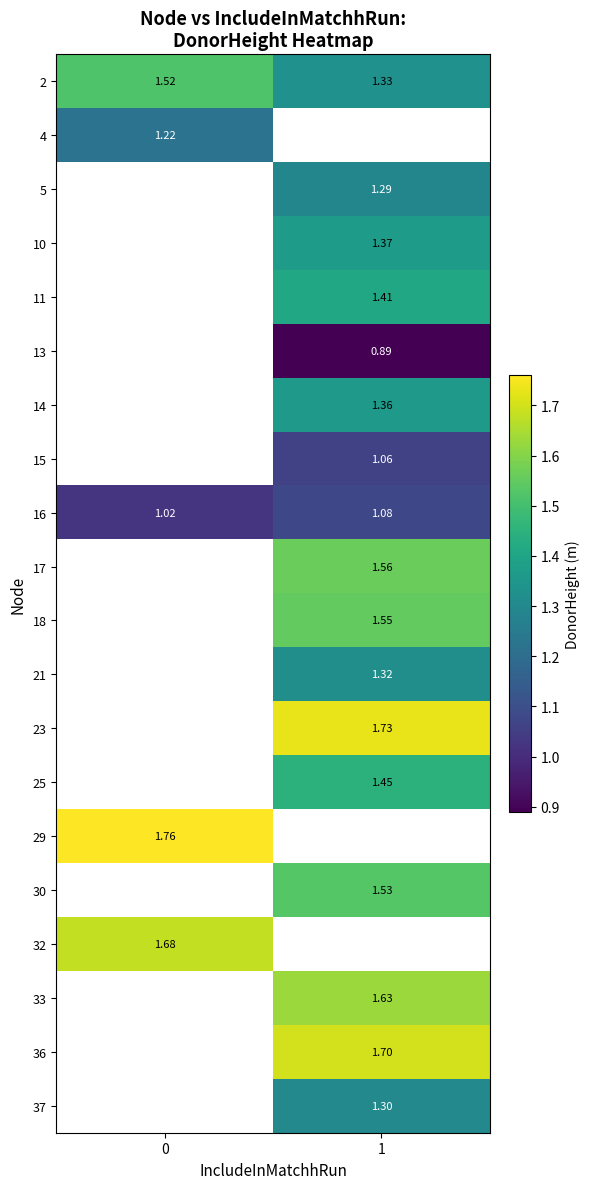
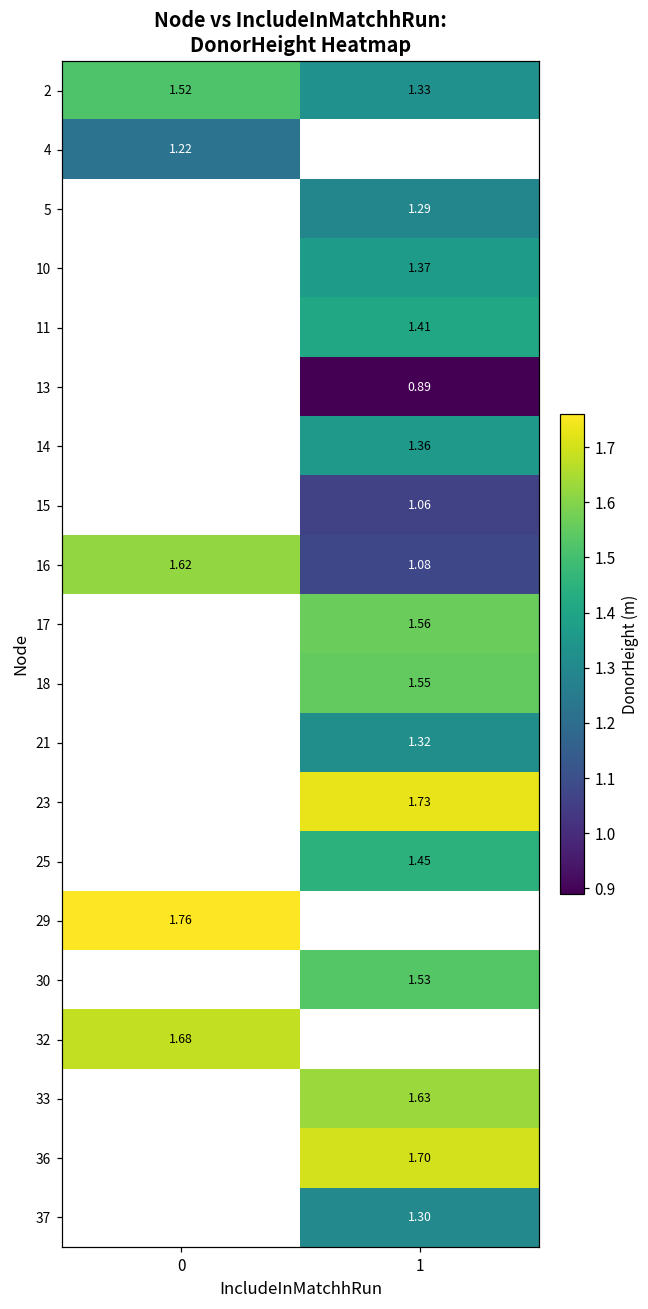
  {
    "2": {
      "0": 1.52,
      "1": 1.33
    },
    "4": {
      "0": 1.22
    },
    "5": {
      "1": 1.29
    },
    "10": {
      "1": 1.37
    },
    "11": {
      "1": 1.41
    },
    "13": {
      "1": 0.89
    },
    "14": {
      "1": 1.36
    },
    "15": {
      "1": 1.06
    },
    "16": {
-     "0": 1.02,
+     "0": 1.62,
      "1": 1.08
    },
    "17": {
      "1": 1.56
    },
    "18": {
      "1": 1.55
    },
    "21": {
      "1": 1.32
    },
    "23": {
      "1": 1.73
    },
    "25": {
      "1": 1.45
    },
    "29": {
      "0": 1.76
    },
    "30": {
      "1": 1.53
    },
    "32": {
      "0": 1.68
    },
    "33": {
      "1": 1.63
    },
    "36": {
      "1": 1.70
    },
    "37": {
      "1": 1.30
    }
  }
